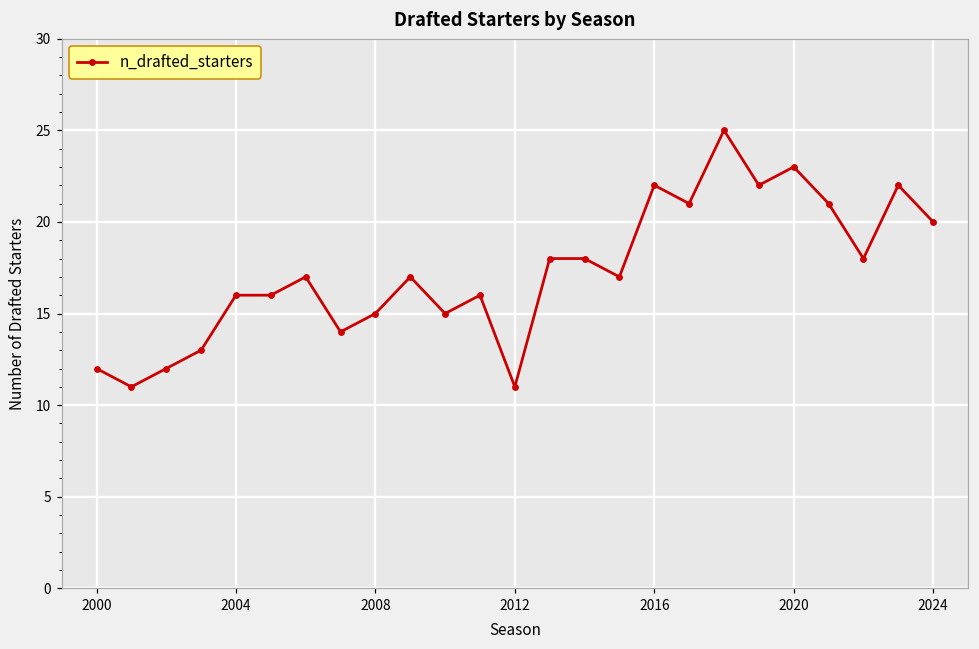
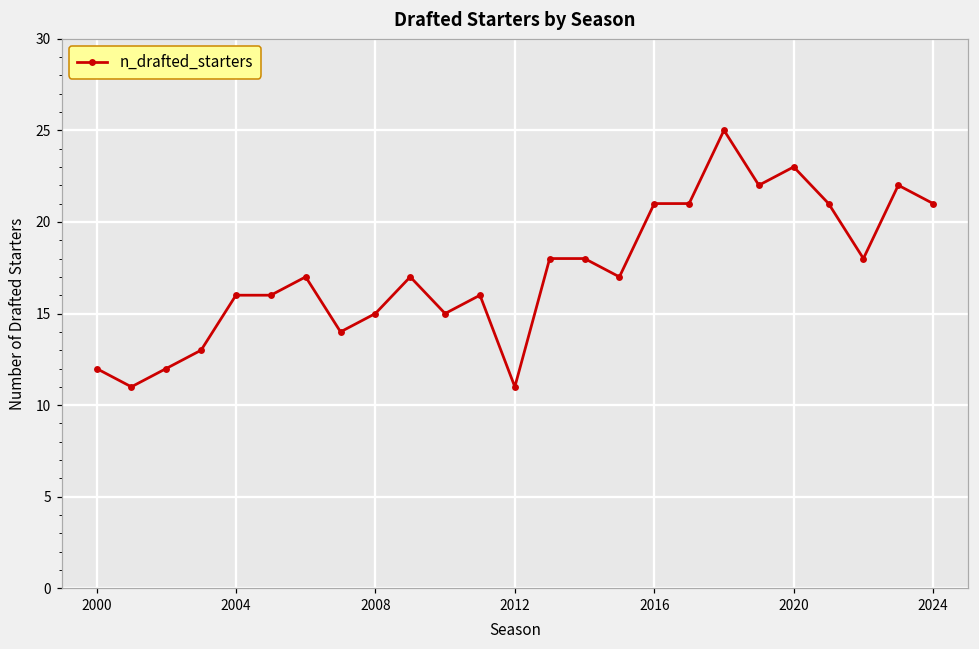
  {
    "2000": 12,
    "2004": 16,
    "2008": 15,
    "2012": 11,
-   "2016": 22,
+   "2016": 21,
    "2020": 23,
-   "2024": 20
+   "2024": 21
  }
